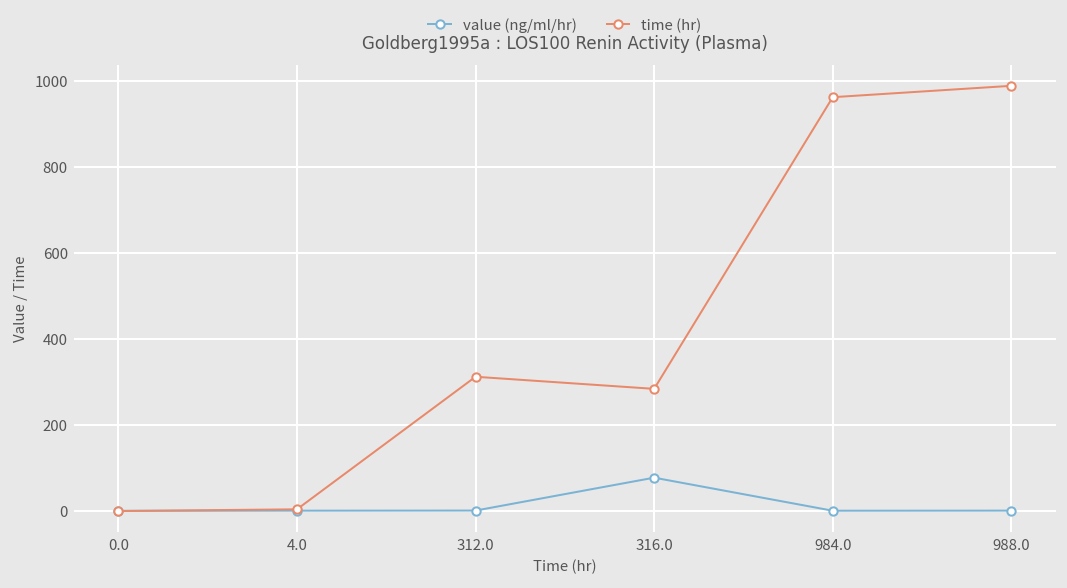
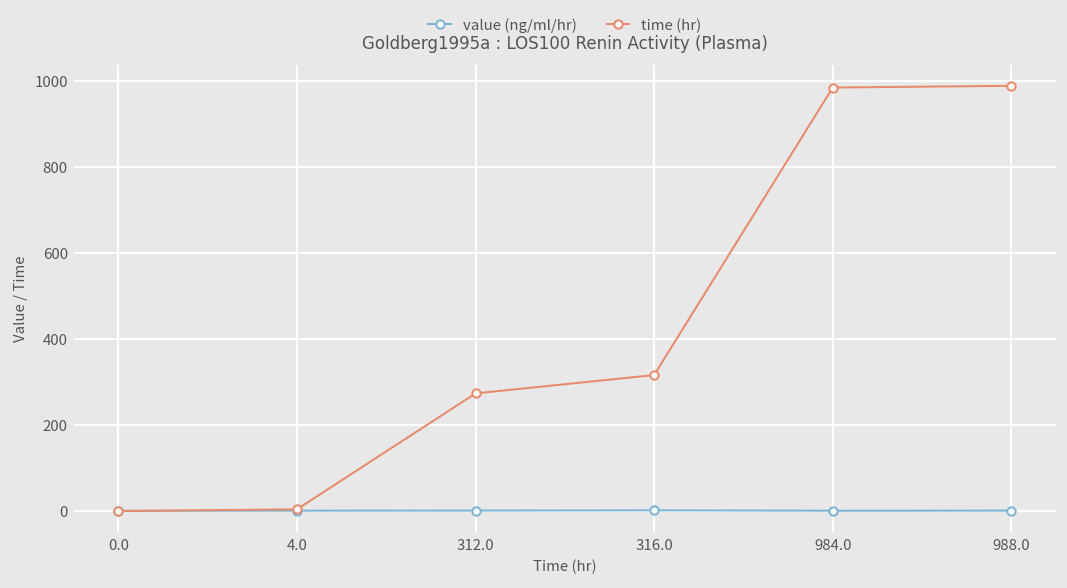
  {
    "value (ng/ml/hr)": {
      "312.0": 0,
-     "316.0": 80,
+     "316.0": 0,
      "984.0": 0,
      "988.0": 0
    },
    "time (hr)": {
-     "312.0": 310,
-     "316.0": 280,
-     "984.0": 960,
+     "312.0": 270,
+     "316.0": 320,
+     "984.0": 980,
      "988.0": 990
    }
  }
